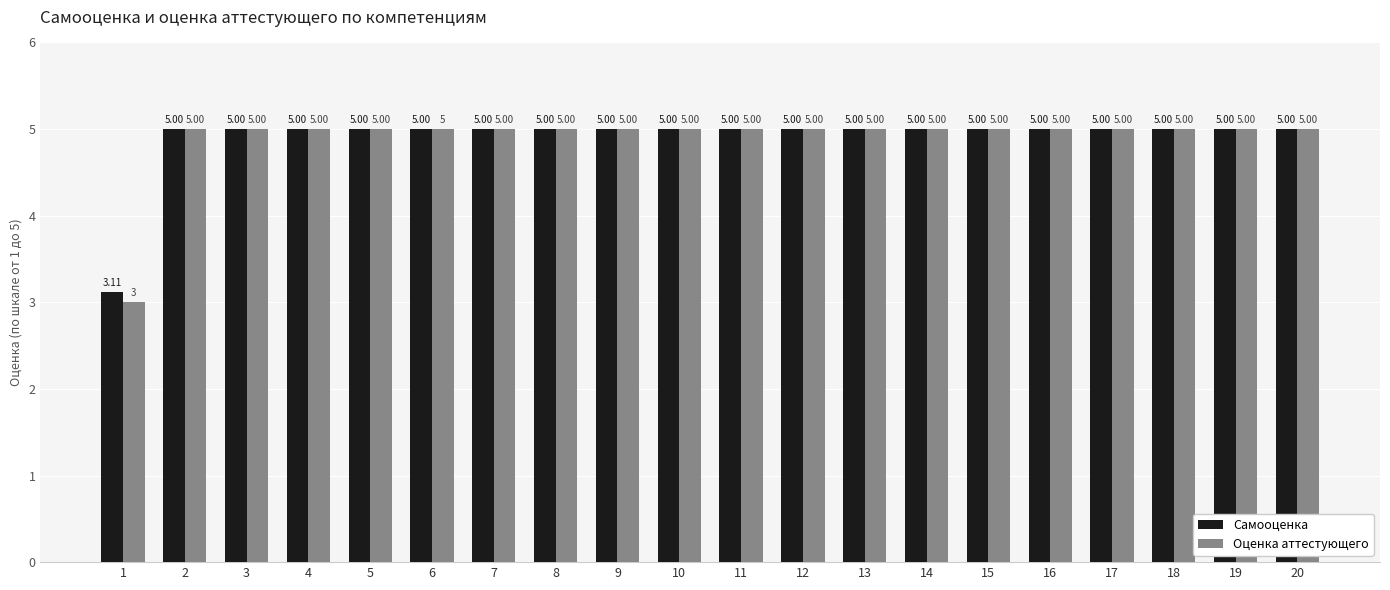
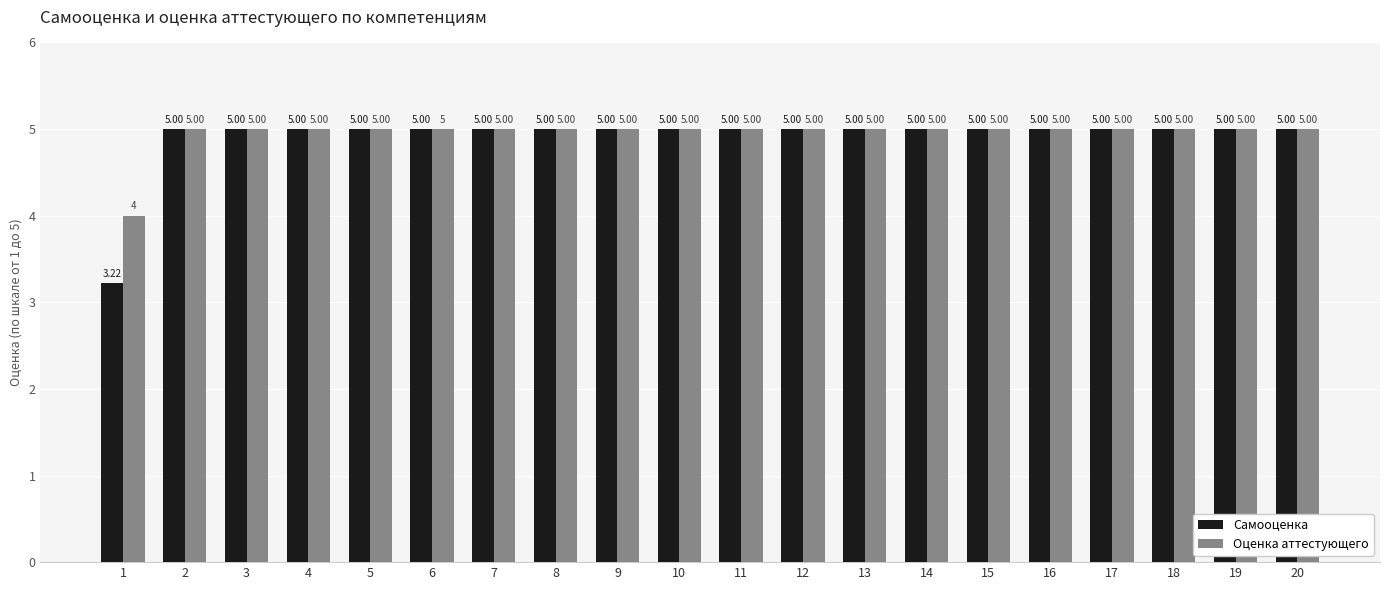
  {
    "Самооценка": {
-     "1": 3.11,
+     "1": 3.22,
      "2": 5.00,
      "3": 5.00,
      "4": 5.00,
      "5": 5.00,
      "6": 5.00,
      "7": 5.00,
      "8": 5.00,
      "9": 5.00,
      "10": 5.00,
      "11": 5.00,
      "12": 5.00,
      "13": 5.00,
      "14": 5.00,
      "15": 5.00,
      "16": 5.00,
      "17": 5.00,
      "18": 5.00,
      "19": 5.00,
      "20": 5.00
    },
    "Оценка аттестующего": {
-     "1": 3,
+     "1": 4,
      "2": 5.00,
      "3": 5.00,
      "4": 5.00,
      "5": 5.00,
      "6": 5,
      "7": 5.00,
      "8": 5.00,
      "9": 5.00,
      "10": 5.00,
      "11": 5.00,
      "12": 5.00,
      "13": 5.00,
      "14": 5.00,
      "15": 5.00,
      "16": 5.00,
      "17": 5.00,
      "18": 5.00,
      "19": 5.00,
      "20": 5.00
    }
  }
